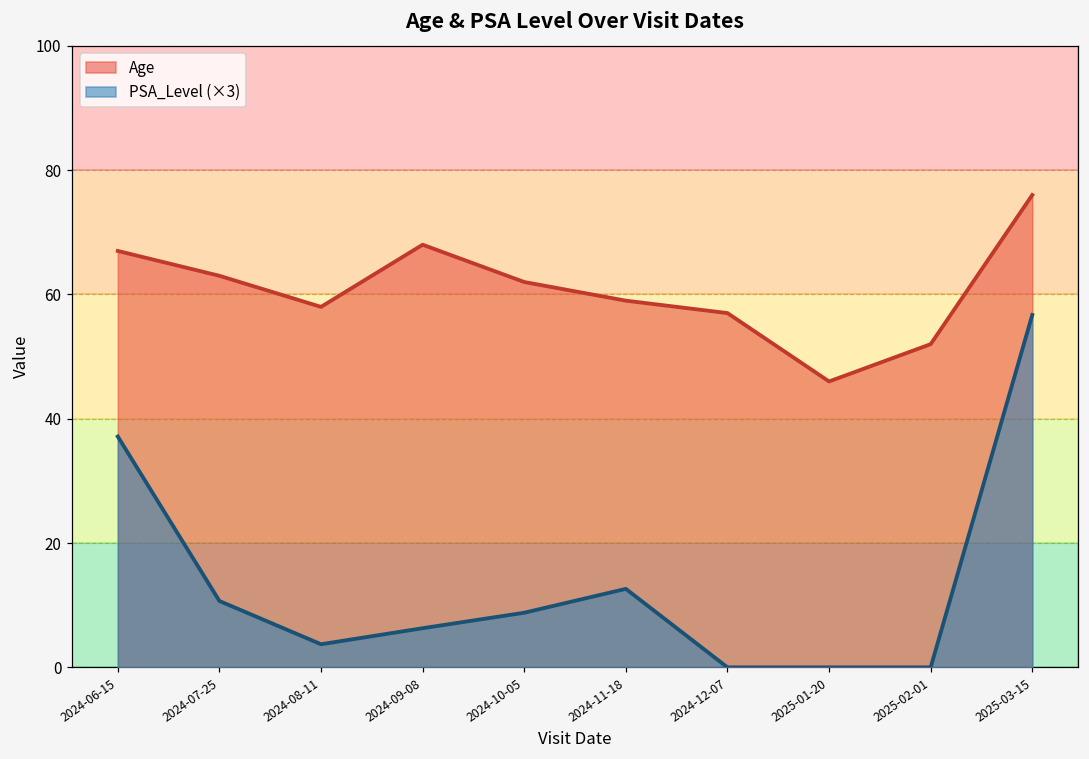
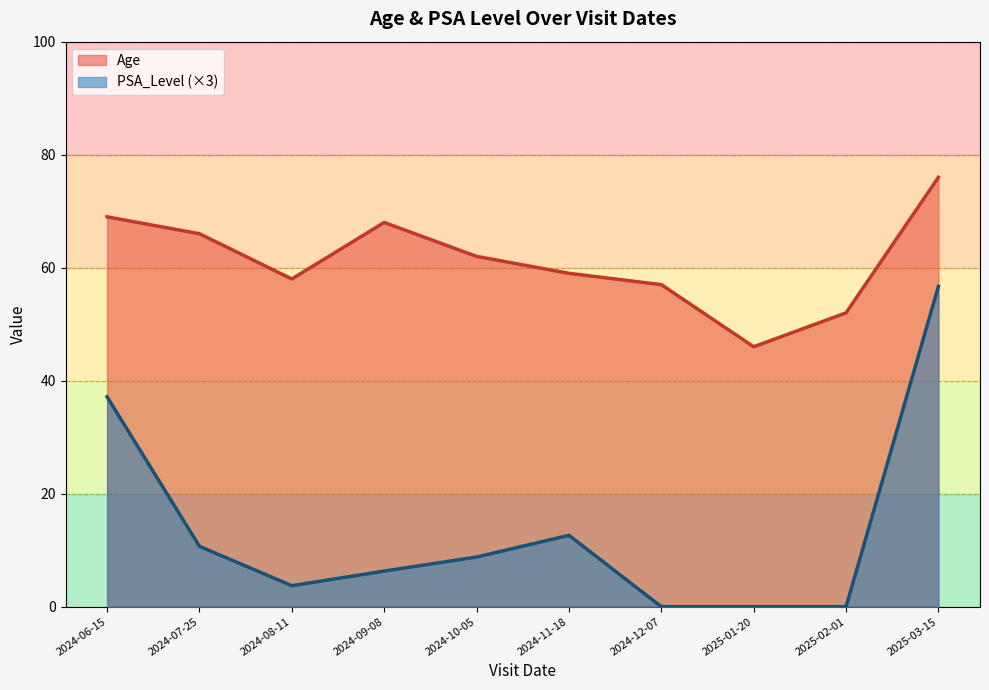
  {
    "Age": {
-     "2024-06-15": 67,
-     "2024-07-25": 63,
+     "2024-06-15": 69,
+     "2024-07-25": 66,
      "2024-08-11": 58,
      "2024-09-08": 68,
      "2024-10-05": 62,
      "2024-11-18": 59,
      "2024-12-07": 57,
      "2025-01-20": 46,
      "2025-02-01": 52,
      "2025-03-15": 76
    },
    "PSA_Level (×3)": {
      "2024-06-15": 37,
      "2024-07-25": 11,
      "2024-08-11": 4,
      "2024-09-08": 6,
      "2024-10-05": 9,
      "2024-11-18": 13,
      "2024-12-07": 0,
      "2025-01-20": 0,
      "2025-02-01": 0,
      "2025-03-15": 57
    }
  }
